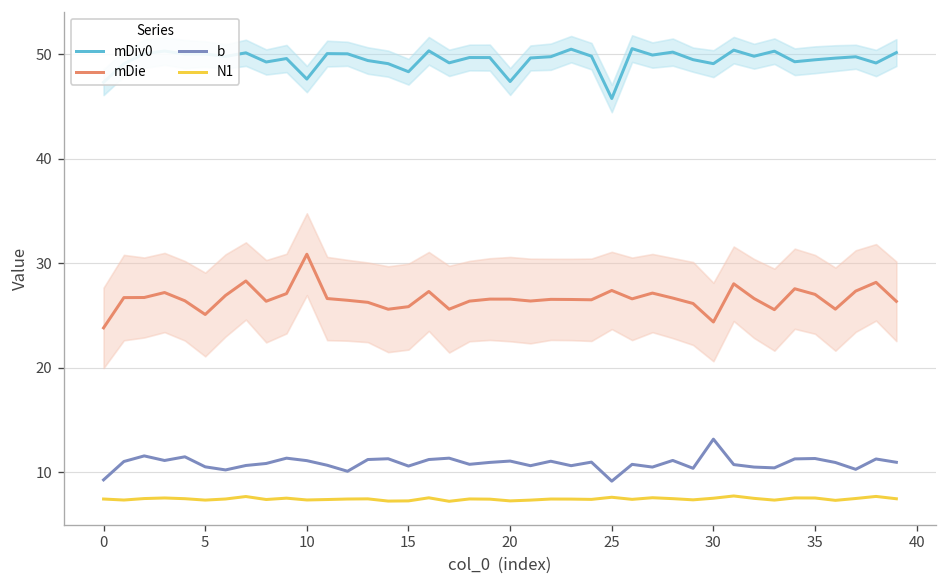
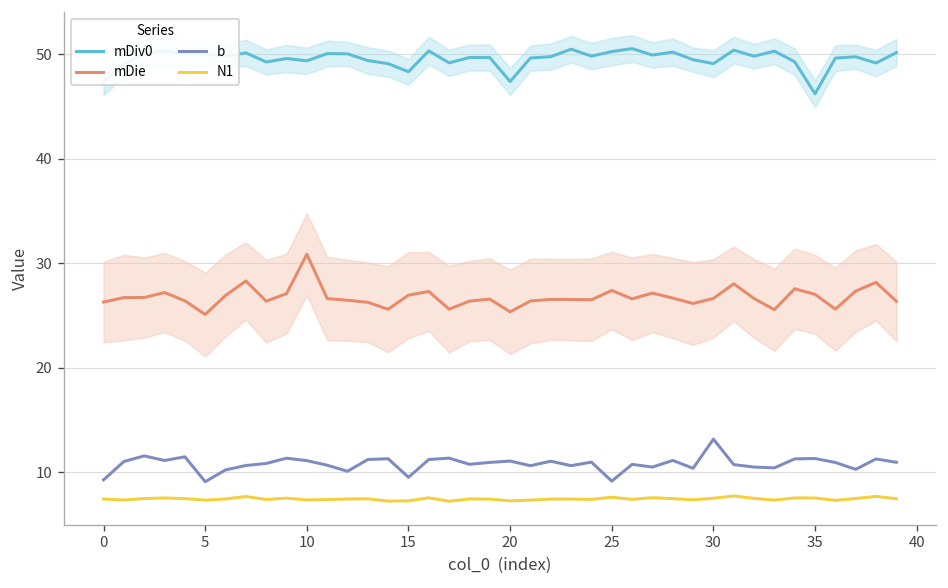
  {
    "mDiv0": {
      "0": 47,
-     "10": 48,
+     "10": 49,
      "15": 48,
      "20": 47,
-     "25": 46,
+     "25": 50,
      "30": 49,
-     "35": 49
+     "35": 46
    },
    "mDie": {
-     "0": 24,
+     "0": 26,
      "5": 25,
      "10": 31,
-     "15": 26,
-     "20": 27,
+     "15": 27,
+     "20": 25,
      "25": 27,
-     "30": 24,
+     "30": 27,
      "35": 27
    },
    "b": {
      "0": 9,
-     "5": 11,
+     "5": 9,
      "10": 11,
-     "15": 11,
+     "15": 10,
      "20": 11,
      "25": 9,
      "30": 13,
      "35": 11
    },
    "N1": {
      "0": 7,
      "5": 7,
      "10": 7,
      "15": 7,
      "20": 7,
      "25": 8,
      "30": 7,
      "35": 8
    }
  }
